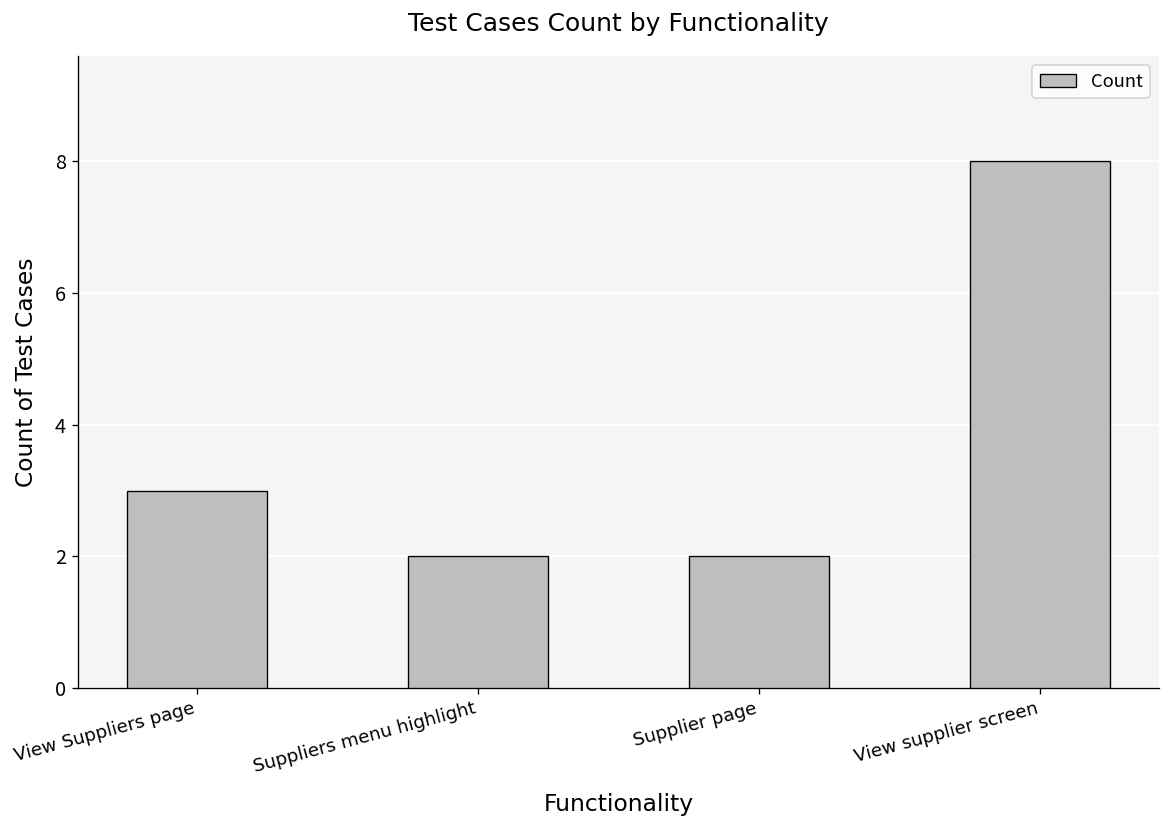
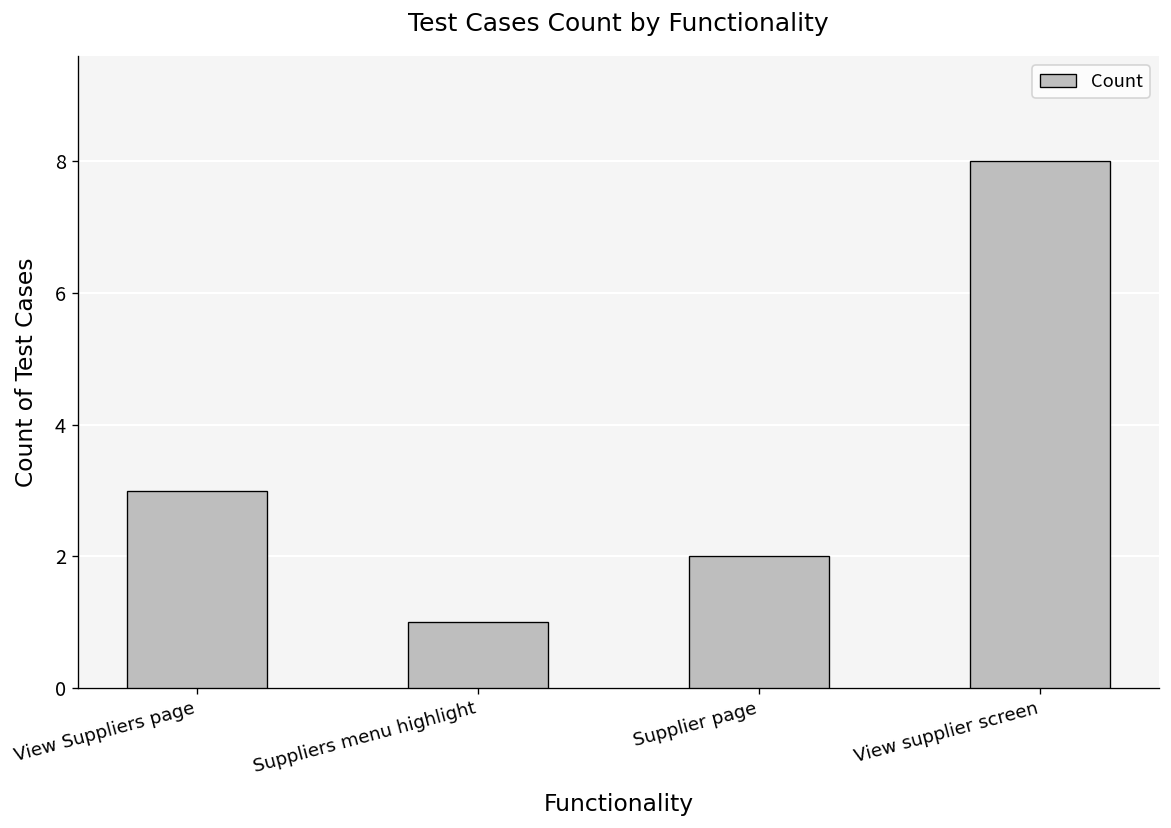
  {
    "View Suppliers page": 3,
-   "Suppliers menu highlight": 2,
+   "Suppliers menu highlight": 1,
    "Supplier page": 2,
    "View supplier screen": 8
  }
